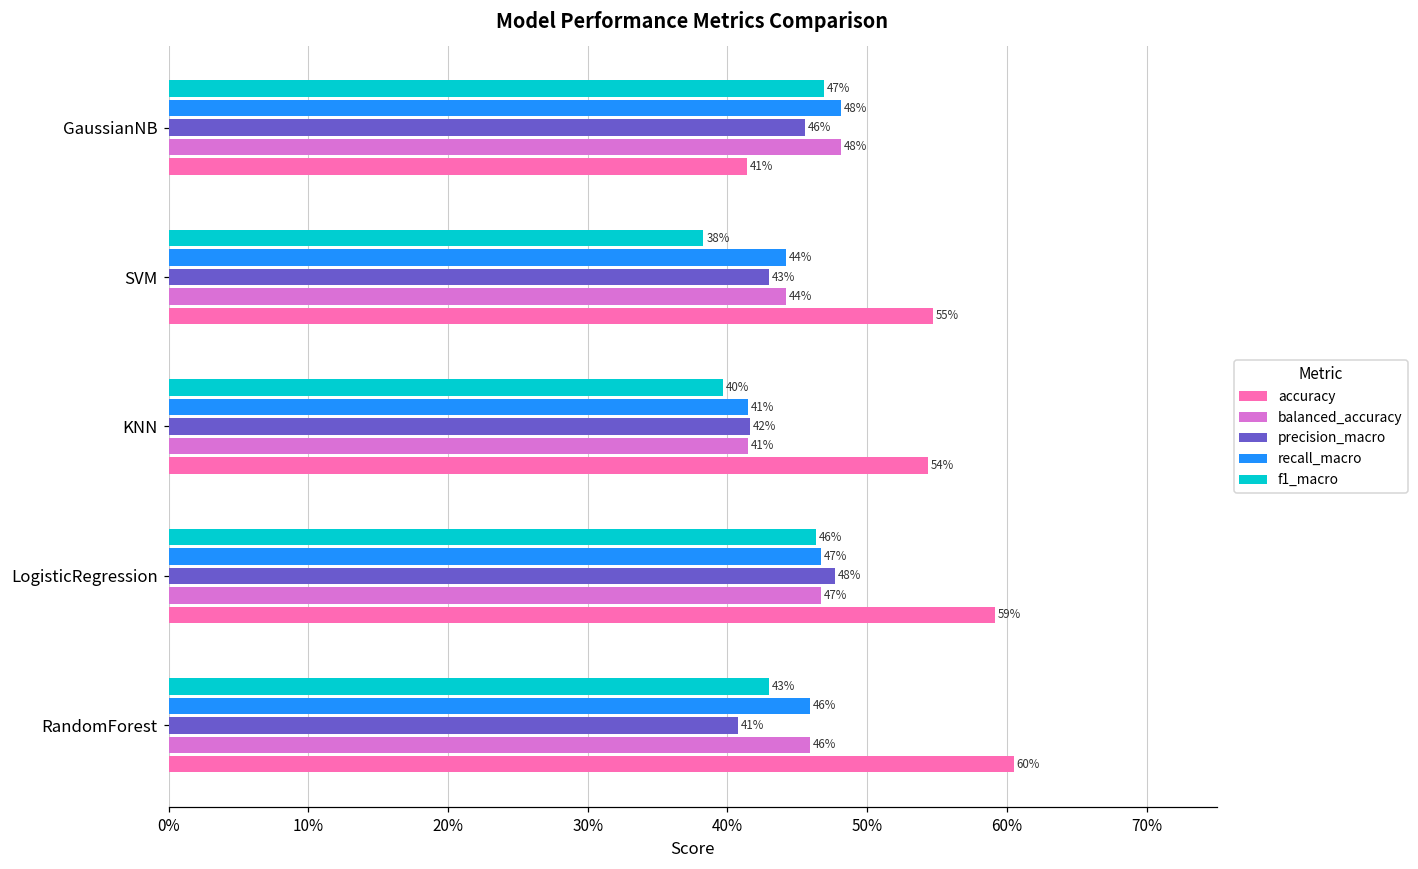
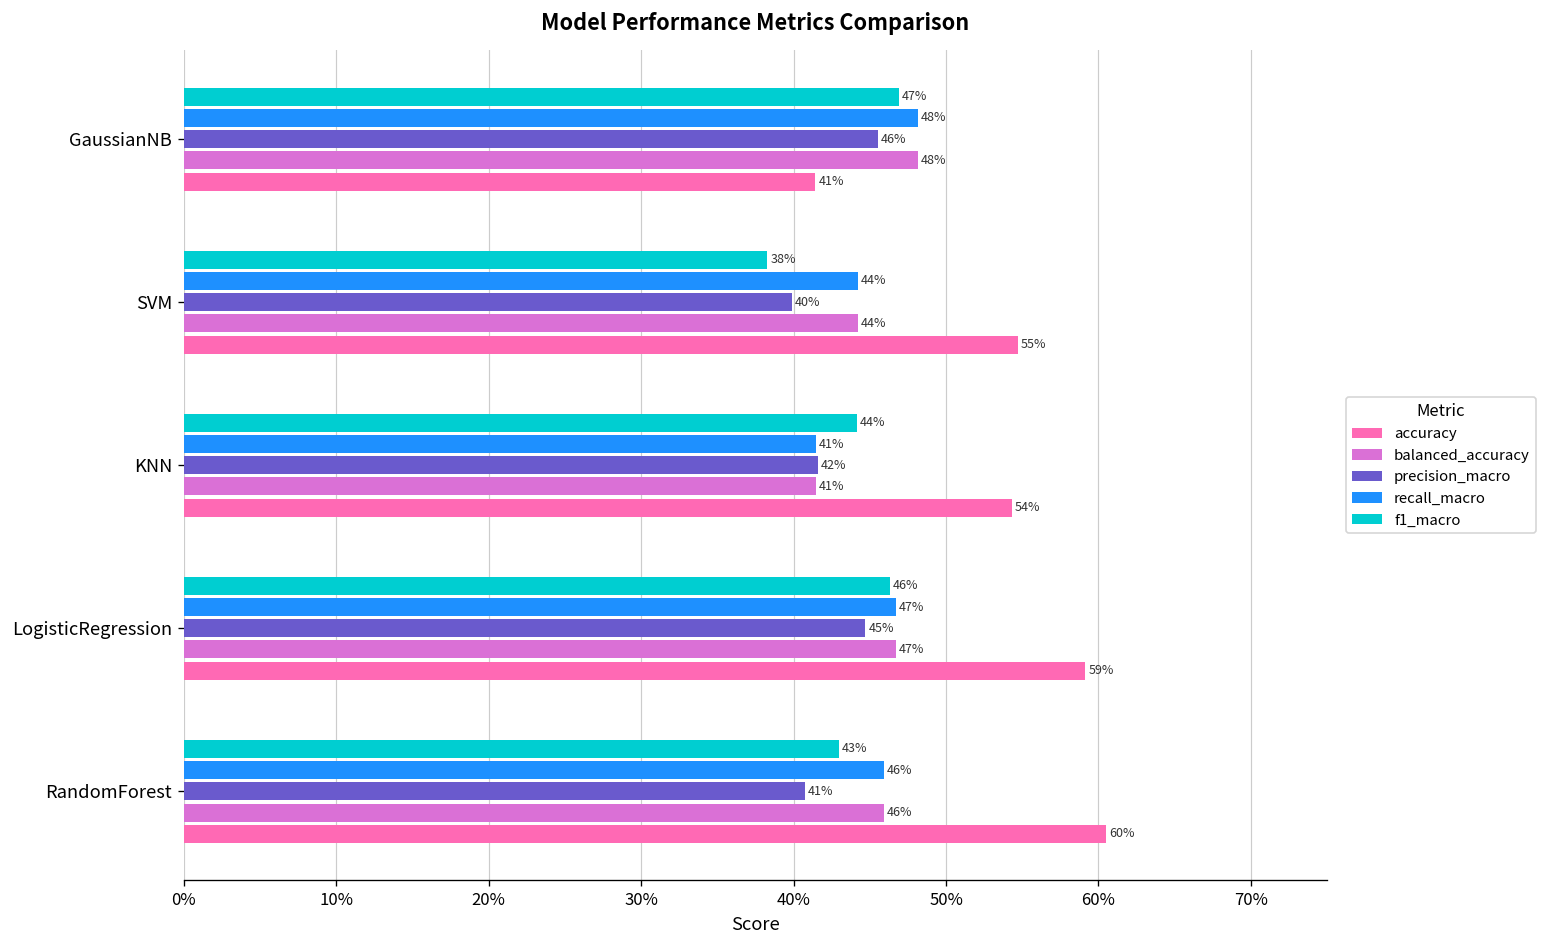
  {
    "precision_macro": {
      "GaussianNB": "46%",
-     "SVM": "43%",
+     "SVM": "40%",
      "KNN": "42%",
-     "LogisticRegression": "48%",
+     "LogisticRegression": "45%",
      "RandomForest": "41%"
    },
    "recall_macro": {
      "GaussianNB": "48%",
      "SVM": "44%",
      "KNN": "41%",
      "LogisticRegression": "47%",
      "RandomForest": "46%"
    },
    "f1_macro": {
      "GaussianNB": "47%",
      "SVM": "38%",
-     "KNN": "40%",
+     "KNN": "44%",
      "LogisticRegression": "46%",
      "RandomForest": "43%"
    }
  }
